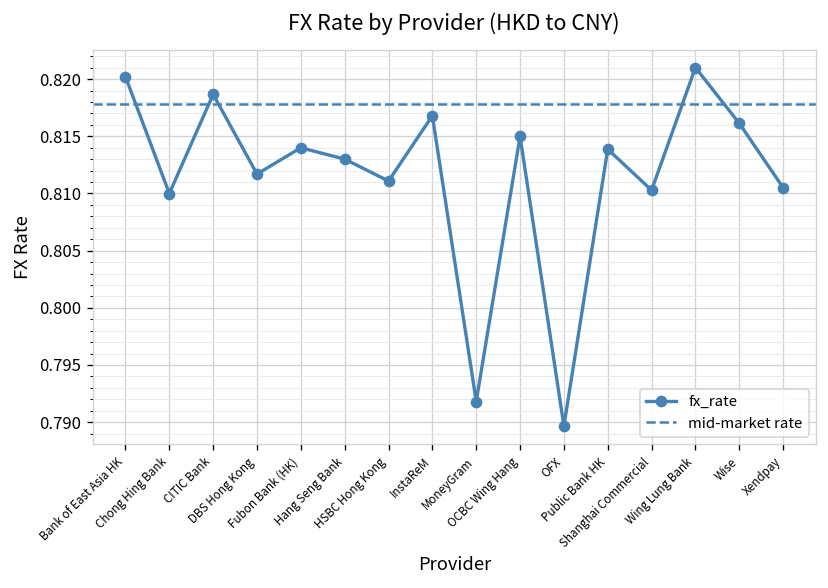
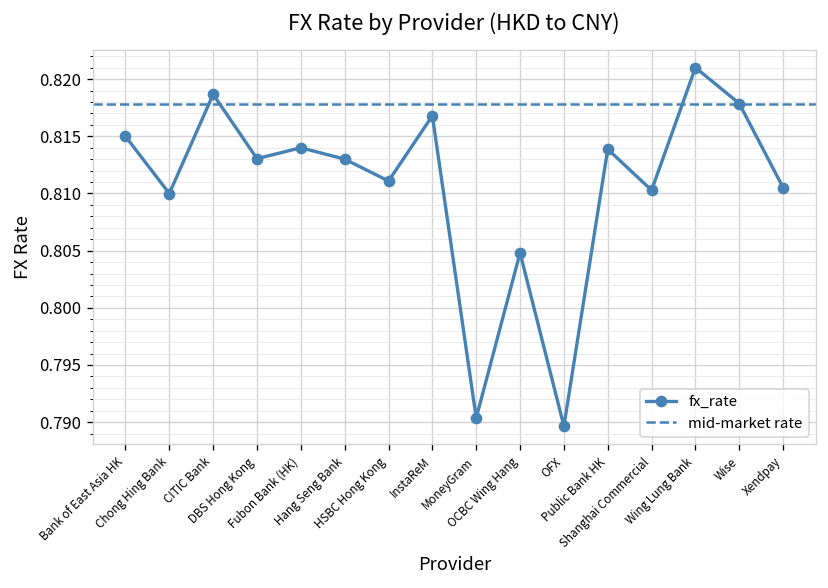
  {
-   "Bank of East Asia HK": 0.820,
+   "Bank of East Asia HK": 0.815,
    "Chong Hing Bank": 0.810,
    "CITIC Bank": 0.819,
-   "DBS Hong Kong": 0.812,
+   "DBS Hong Kong": 0.813,
    "Fubon Bank (HK)": 0.814,
    "Hang Seng Bank": 0.813,
    "HSBC Hong Kong": 0.811,
    "InstaReM": 0.817,
-   "MoneyGram": 0.792,
-   "OCBC Wing Hang": 0.815,
+   "MoneyGram": 0.790,
+   "OCBC Wing Hang": 0.805,
    "OFX": 0.790,
    "Public Bank HK": 0.814,
    "Shanghai Commercial": 0.810,
    "Wing Lung Bank": 0.821,
-   "Wise": 0.816,
+   "Wise": 0.818,
    "Xendpay": 0.811
  }
